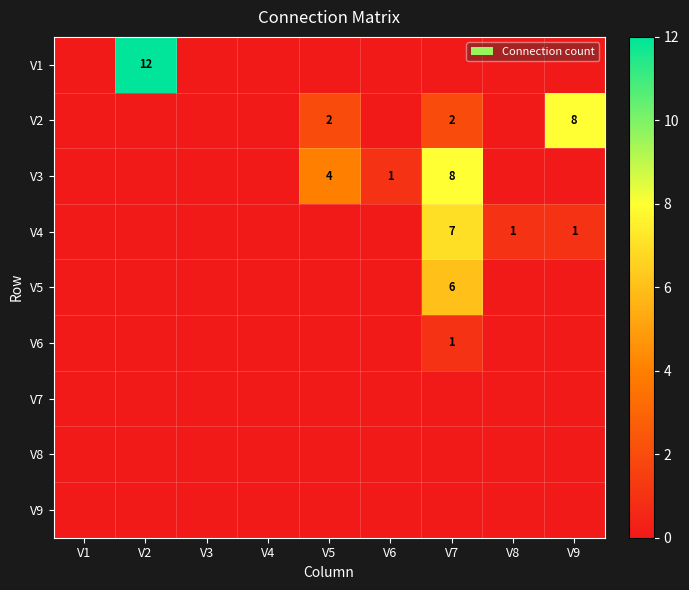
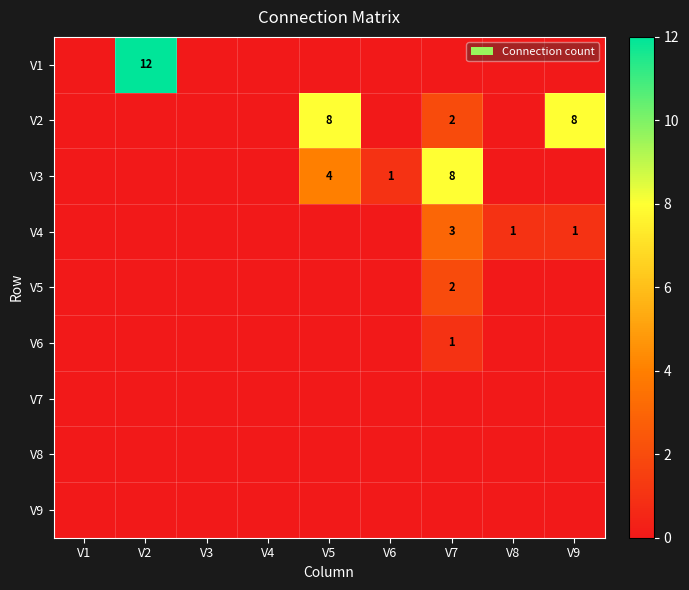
  {
    "V1": {
      "V2": 12
    },
    "V2": {
-     "V5": 2,
+     "V5": 8,
      "V7": 2,
      "V9": 8
    },
    "V3": {
      "V5": 4,
      "V6": 1,
      "V7": 8
    },
    "V4": {
-     "V7": 7,
+     "V7": 3,
      "V8": 1,
      "V9": 1
    },
    "V5": {
-     "V7": 6
+     "V7": 2
    },
    "V6": {
      "V7": 1
    }
  }
